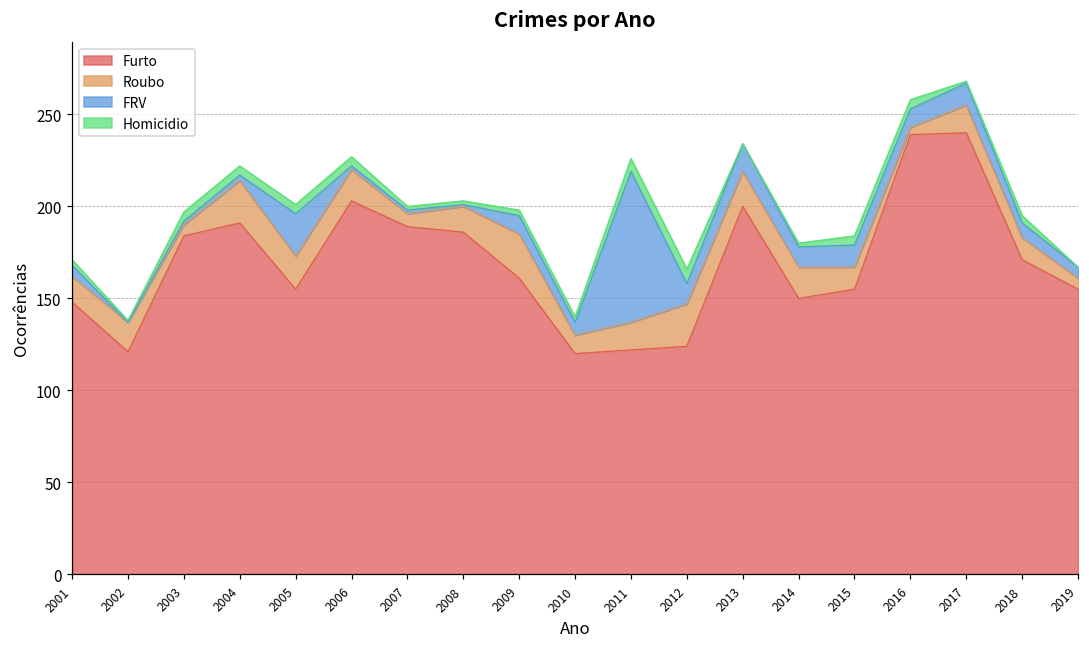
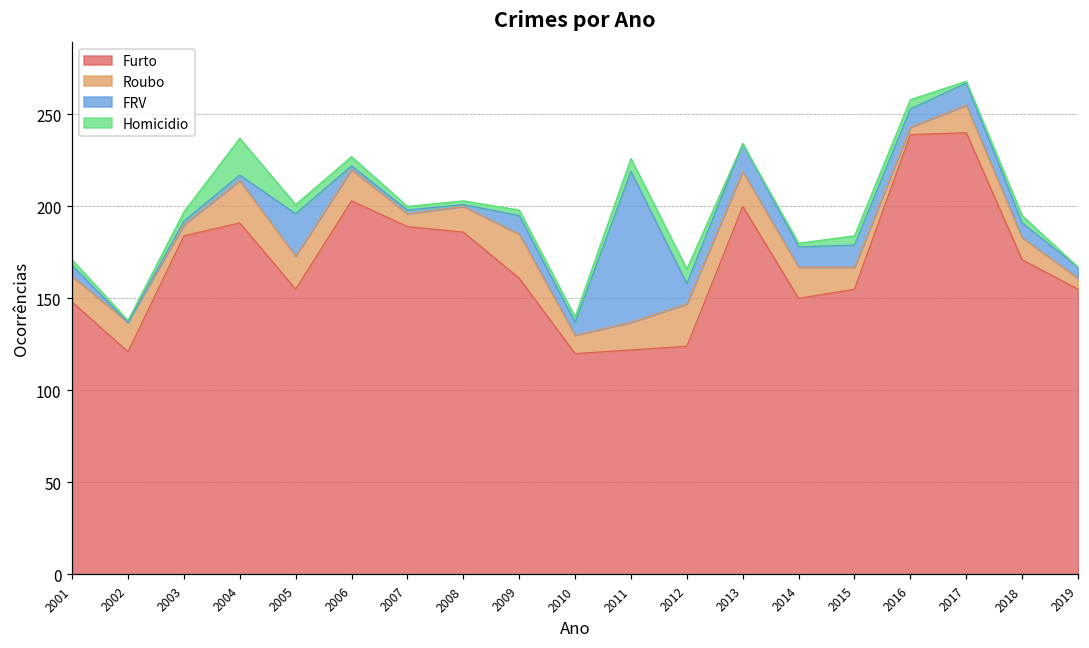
  {
    "Furto": {
      "2001": 148,
      "2002": 121,
      "2003": 184,
      "2004": 191,
      "2005": 155,
      "2006": 203,
      "2007": 189,
      "2008": 186,
      "2009": 161,
      "2010": 120,
      "2011": 122,
      "2012": 124,
      "2013": 200,
      "2014": 150,
      "2015": 155,
      "2016": 239,
      "2017": 240,
      "2018": 171,
      "2019": 155
    },
    "Roubo": {
      "2001": 14,
      "2003": 6,
      "2004": 23,
      "2005": 18,
      "2006": 17,
      "2007": 7,
      "2009": 24,
      "2010": 10,
      "2011": 15,
      "2012": 23,
      "2013": 19,
      "2014": 17,
      "2015": 12,
      "2016": 4,
      "2017": 15,
      "2018": 12,
      "2019": 6
    },
    "FRV": {
      "2001": 6,
      "2003": 2,
      "2004": 3,
      "2005": 23,
      "2006": 2,
      "2007": 2,
      "2009": 10,
      "2010": 7,
      "2011": 82,
      "2012": 11,
      "2014": 11,
      "2015": 12,
      "2016": 10,
      "2018": 8
    },
    "Homicidio": {
      "2001": 3,
      "2003": 5,
-     "2004": 5,
+     "2004": 20,
      "2005": 5,
      "2006": 5,
      "2007": 2,
      "2008": 2,
      "2009": 3,
      "2010": 3,
      "2011": 7,
      "2012": 8,
      "2014": 2,
      "2015": 5,
      "2016": 5,
      "2018": 4
    }
  }
